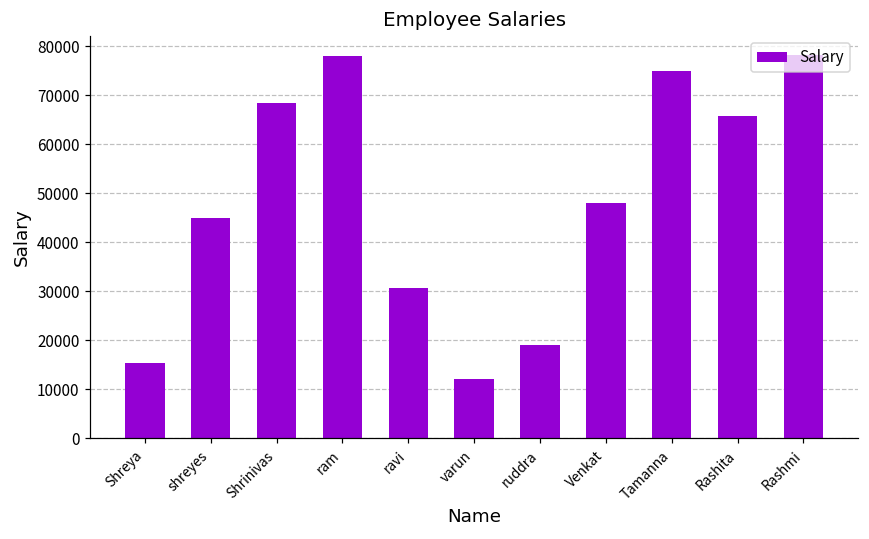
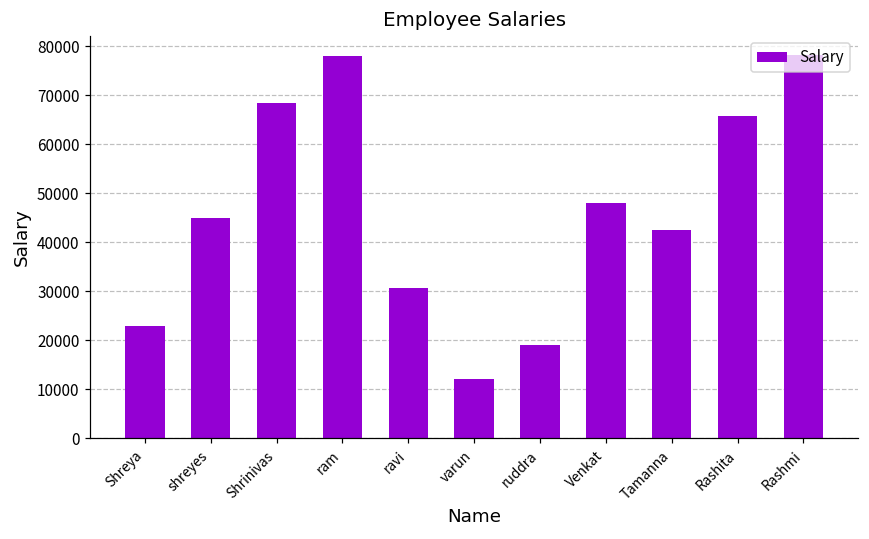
  {
-   "Shreya": 15000,
+   "Shreya": 23000,
    "shreyes": 45000,
    "Shrinivas": 68000,
    "ram": 78000,
    "ravi": 31000,
    "varun": 12000,
    "ruddra": 19000,
    "Venkat": 48000,
-   "Tamanna": 75000,
+   "Tamanna": 42000,
    "Rashita": 66000
  }
